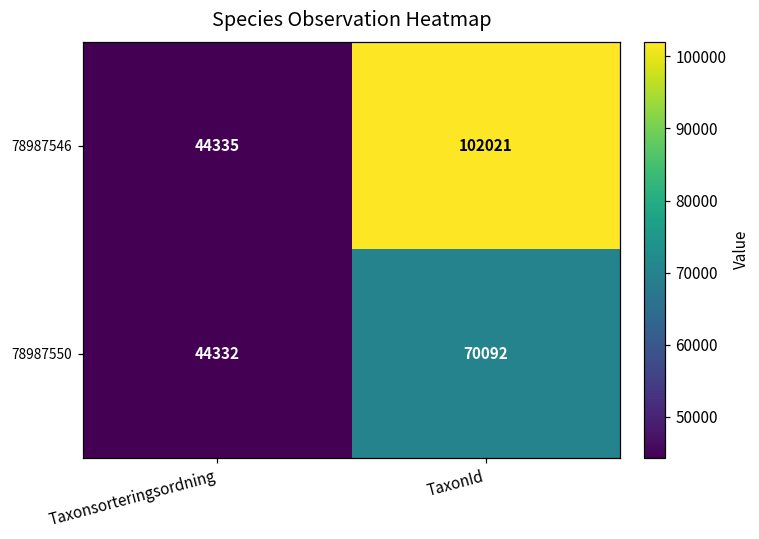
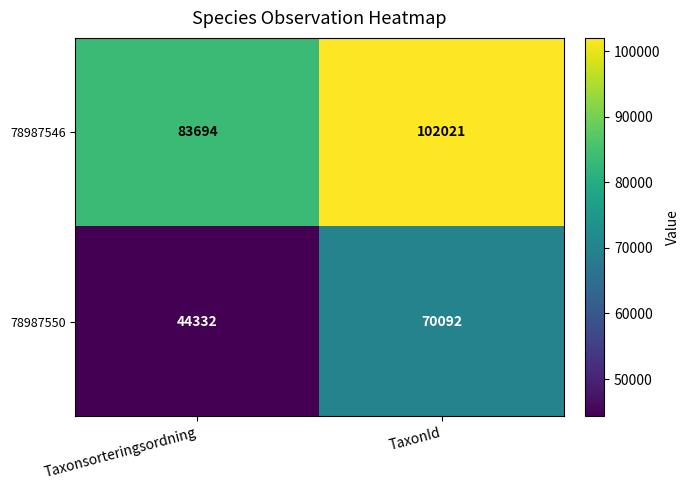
  {
    "78987546": {
-     "Taxonsorteringsordning": 44335,
+     "Taxonsorteringsordning": 83694,
      "TaxonId": 102021
    },
    "78987550": {
      "Taxonsorteringsordning": 44332,
      "TaxonId": 70092
    }
  }
